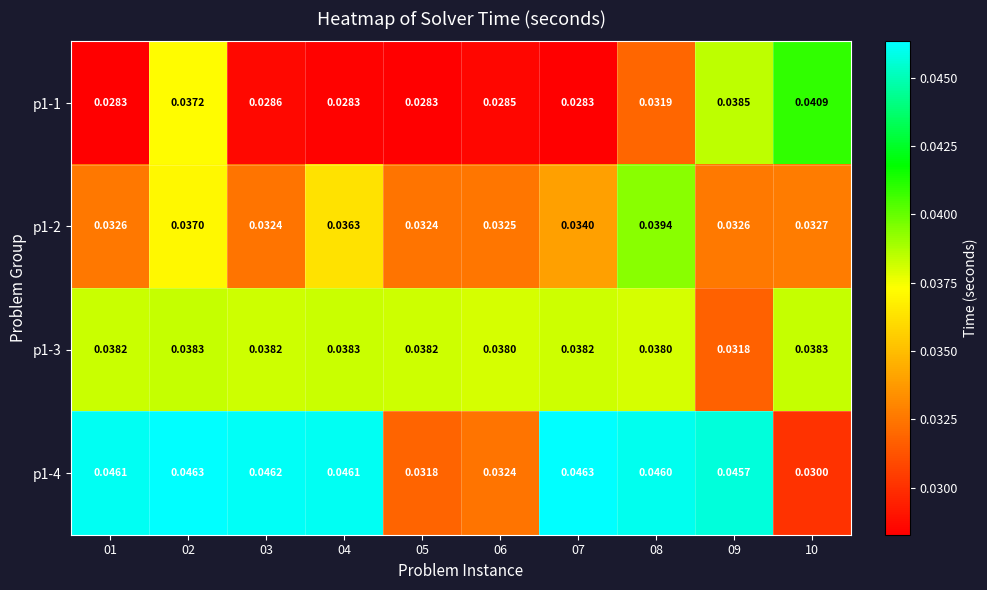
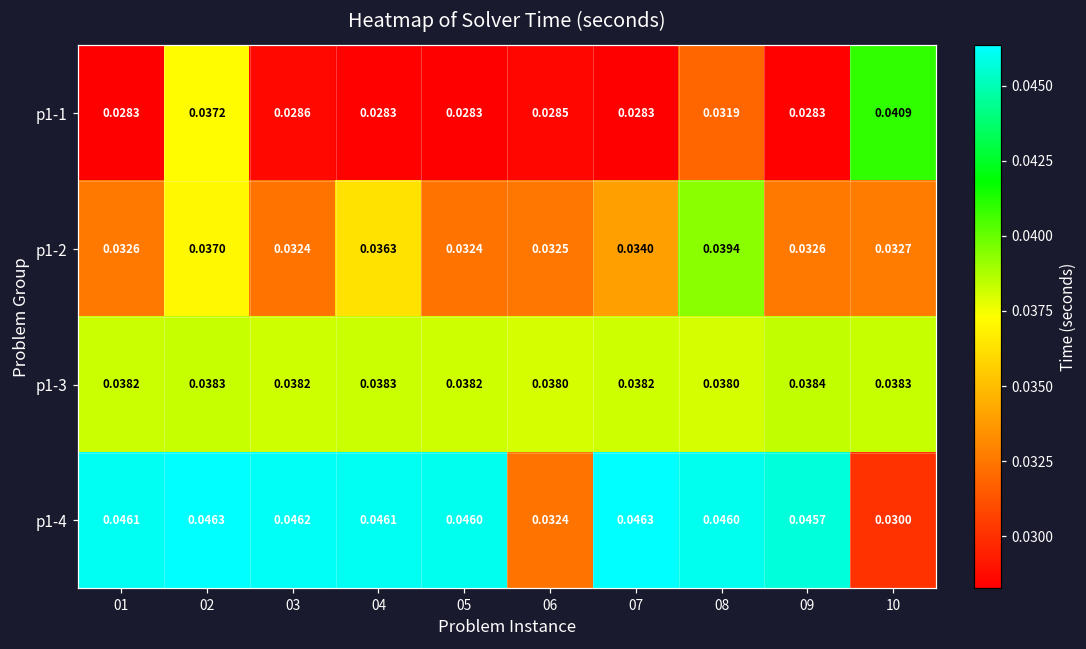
  {
    "p1-1": {
      "01": 0.0283,
      "02": 0.0372,
      "03": 0.0286,
      "04": 0.0283,
      "05": 0.0283,
      "06": 0.0285,
      "07": 0.0283,
      "08": 0.0319,
-     "09": 0.0385,
+     "09": 0.0283,
      "10": 0.0409
    },
    "p1-2": {
      "01": 0.0326,
      "02": 0.0370,
      "03": 0.0324,
      "04": 0.0363,
      "05": 0.0324,
      "06": 0.0325,
      "07": 0.0340,
      "08": 0.0394,
      "09": 0.0326,
      "10": 0.0327
    },
    "p1-3": {
      "01": 0.0382,
      "02": 0.0383,
      "03": 0.0382,
      "04": 0.0383,
      "05": 0.0382,
      "06": 0.0380,
      "07": 0.0382,
      "08": 0.0380,
-     "09": 0.0318,
+     "09": 0.0384,
      "10": 0.0383
    },
    "p1-4": {
      "01": 0.0461,
      "02": 0.0463,
      "03": 0.0462,
      "04": 0.0461,
-     "05": 0.0318,
+     "05": 0.0460,
      "06": 0.0324,
      "07": 0.0463,
      "08": 0.0460,
      "09": 0.0457,
      "10": 0.0300
    }
  }
